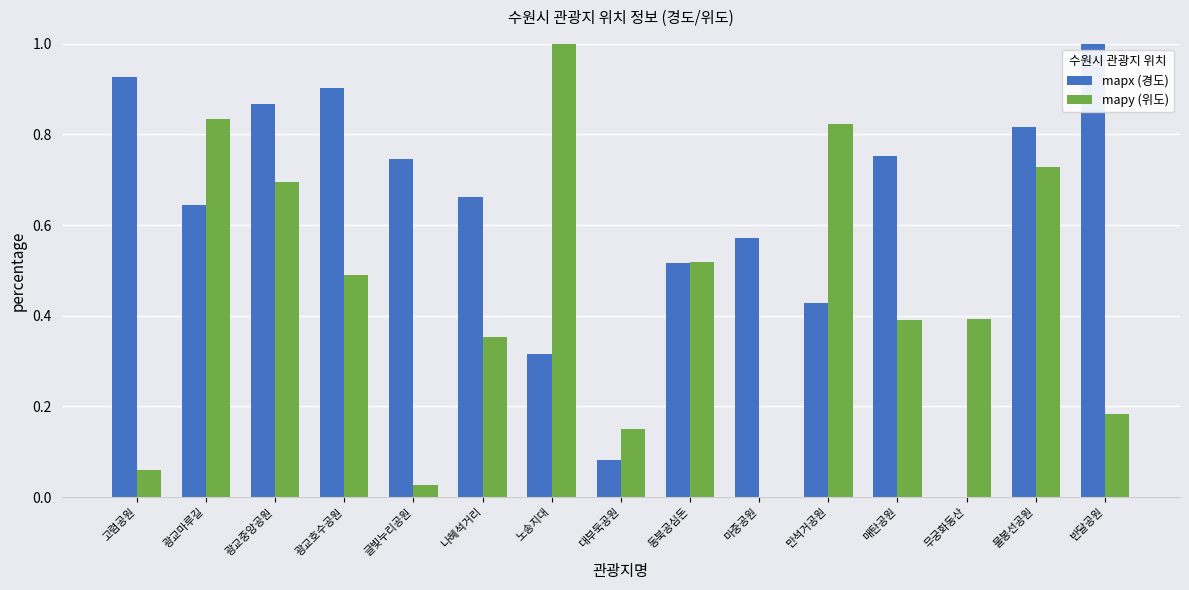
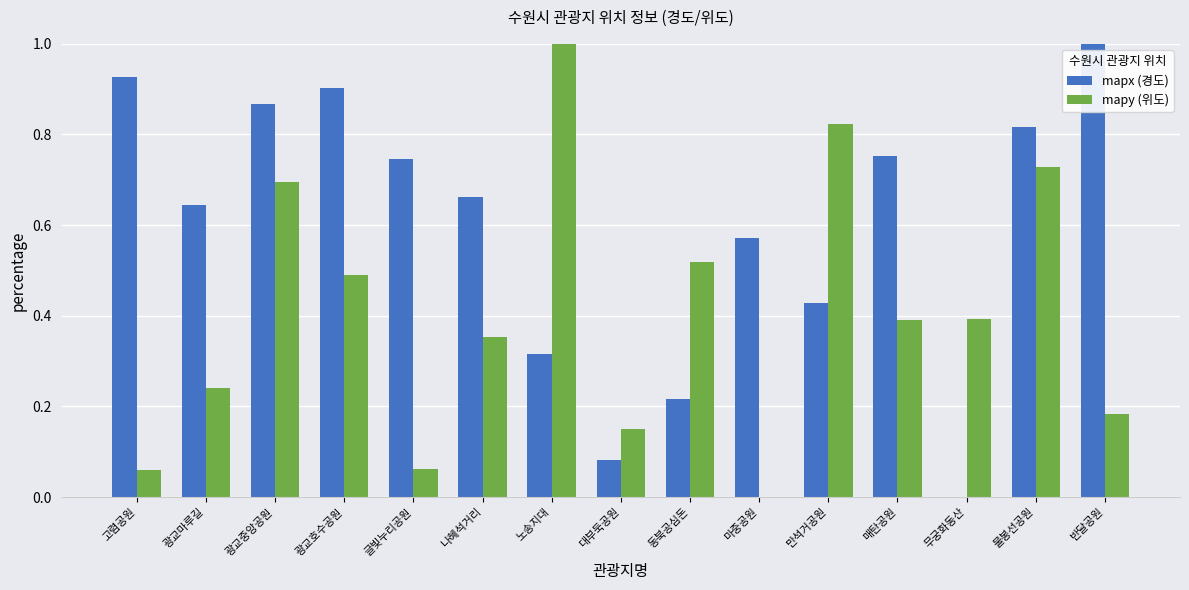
  {
    "mapx (경도)": {
      "고렴공원": 0.93,
      "광교마루길": 0.64,
      "광교중앙공원": 0.87,
      "광교호수공원": 0.90,
      "글빛누리공원": 0.75,
      "나혜석거리": 0.66,
      "노송지대": 0.32,
      "대부둑공원": 0.08,
-     "동북공심돈": 0.52,
+     "동북공심돈": 0.22,
      "마중공원": 0.57,
      "만석거공원": 0.43,
      "매탄공원": 0.75,
      "무궁화동산": 0.00,
      "물봉선공원": 0.82,
      "반달공원": 1.00
    },
    "mapy (위도)": {
      "고렴공원": 0.06,
-     "광교마루길": 0.83,
+     "광교마루길": 0.24,
      "광교중앙공원": 0.70,
      "광교호수공원": 0.49,
-     "글빛누리공원": 0.03,
+     "글빛누리공원": 0.06,
      "나혜석거리": 0.35,
      "노송지대": 1.00,
      "대부둑공원": 0.15,
      "동북공심돈": 0.52,
      "마중공원": 0.00,
      "만석거공원": 0.82,
      "매탄공원": 0.39,
      "무궁화동산": 0.39,
      "물봉선공원": 0.73,
      "반달공원": 0.18
    }
  }
